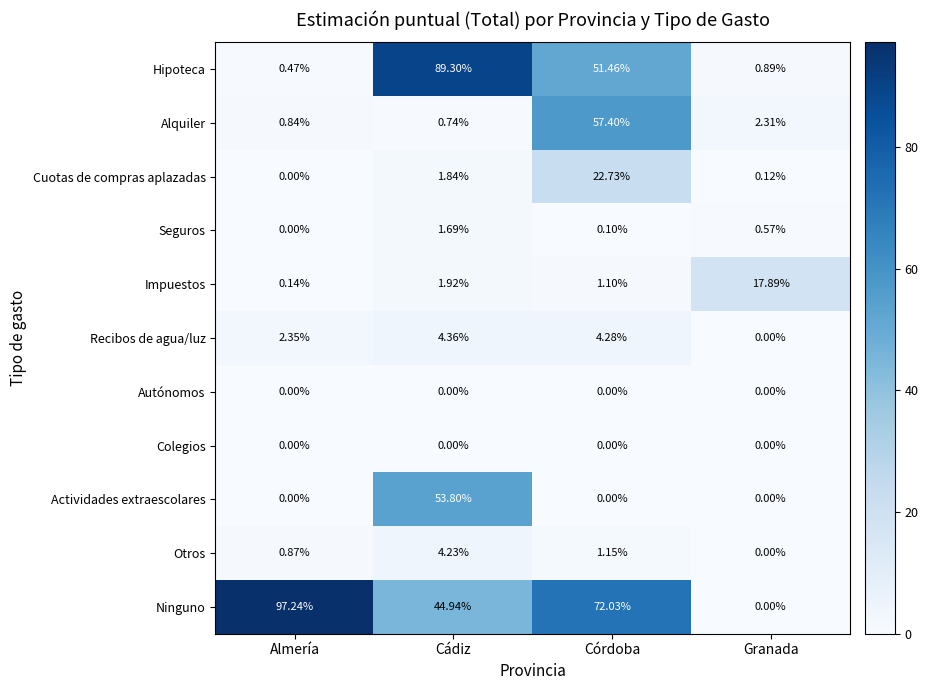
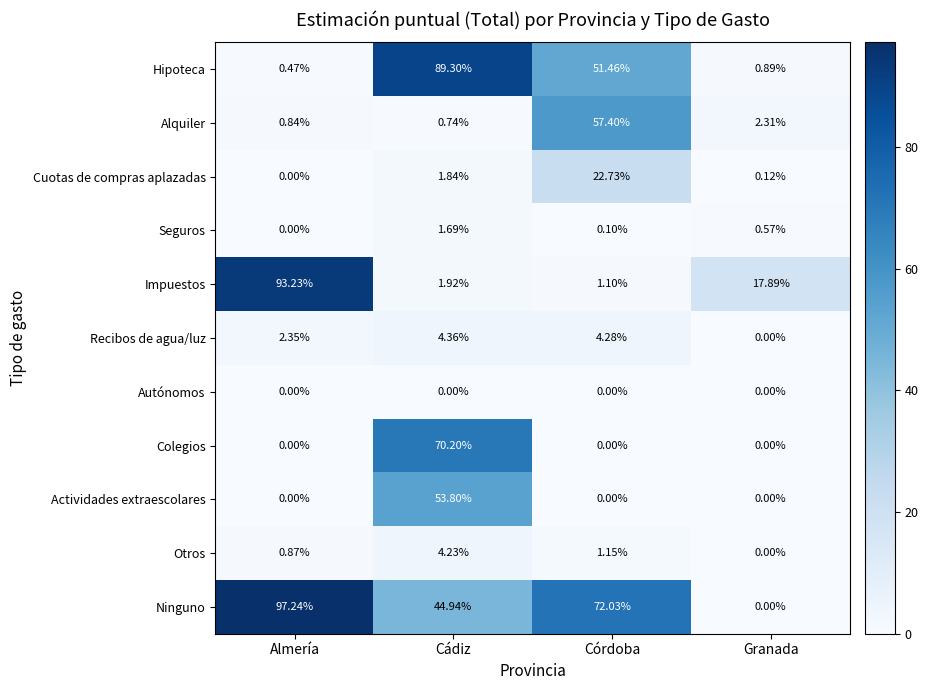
  {
    "Hipoteca": {
      "Almería": "0.47%",
      "Cádiz": "89.30%",
      "Córdoba": "51.46%",
      "Granada": "0.89%"
    },
    "Alquiler": {
      "Almería": "0.84%",
      "Cádiz": "0.74%",
      "Córdoba": "57.40%",
      "Granada": "2.31%"
    },
    "Cuotas de compras aplazadas": {
      "Almería": "0.00%",
      "Cádiz": "1.84%",
      "Córdoba": "22.73%",
      "Granada": "0.12%"
    },
    "Seguros": {
      "Almería": "0.00%",
      "Cádiz": "1.69%",
      "Córdoba": "0.10%",
      "Granada": "0.57%"
    },
    "Impuestos": {
-     "Almería": "0.14%",
+     "Almería": "93.23%",
      "Cádiz": "1.92%",
      "Córdoba": "1.10%",
      "Granada": "17.89%"
    },
    "Recibos de agua/luz": {
      "Almería": "2.35%",
      "Cádiz": "4.36%",
      "Córdoba": "4.28%",
      "Granada": "0.00%"
    },
    "Autónomos": {
      "Almería": "0.00%",
      "Cádiz": "0.00%",
      "Córdoba": "0.00%",
      "Granada": "0.00%"
    },
    "Colegios": {
      "Almería": "0.00%",
-     "Cádiz": "0.00%",
+     "Cádiz": "70.20%",
      "Córdoba": "0.00%",
      "Granada": "0.00%"
    },
    "Actividades extraescolares": {
      "Almería": "0.00%",
      "Cádiz": "53.80%",
      "Córdoba": "0.00%",
      "Granada": "0.00%"
    },
    "Otros": {
      "Almería": "0.87%",
      "Cádiz": "4.23%",
      "Córdoba": "1.15%",
      "Granada": "0.00%"
    },
    "Ninguno": {
      "Almería": "97.24%",
      "Cádiz": "44.94%",
      "Córdoba": "72.03%",
      "Granada": "0.00%"
    }
  }
